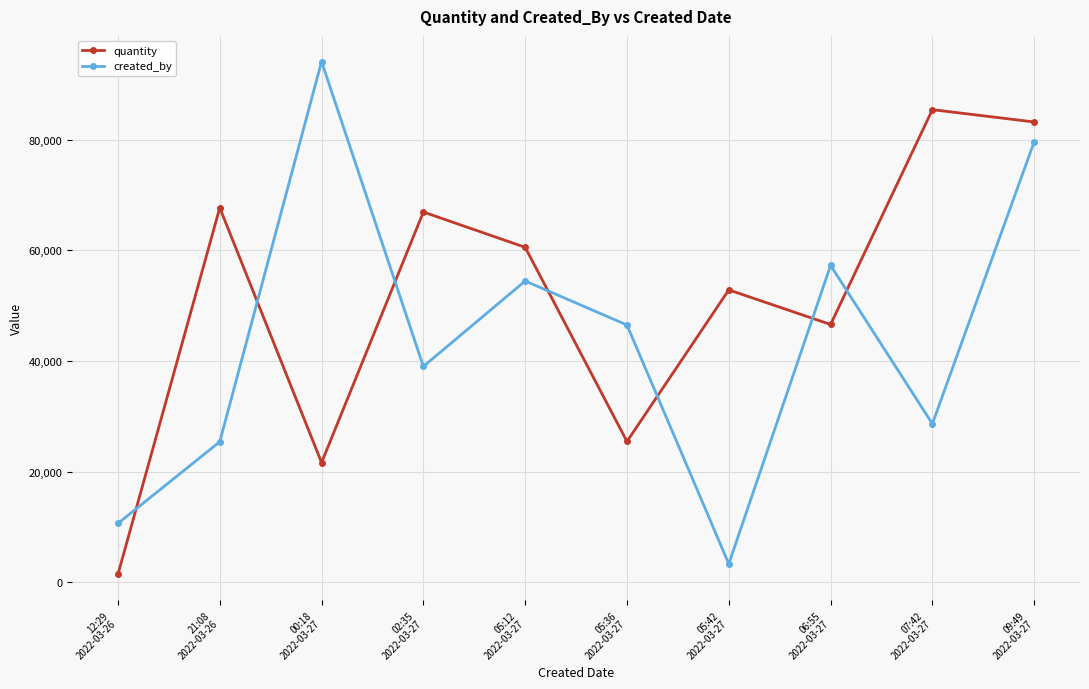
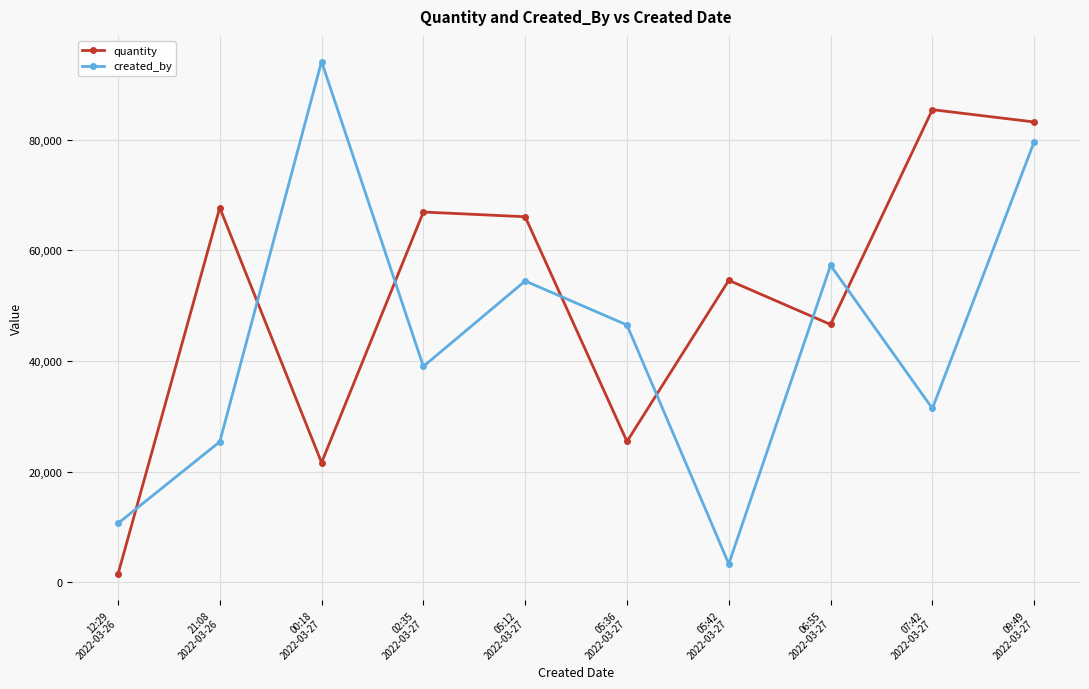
  {
    "quantity": {
      "12:29 2022-03-26": "1,000",
      "21:08 2022-03-26": "68,000",
      "00:18 2022-03-27": "22,000",
      "02:35 2022-03-27": "67,000",
-     "05:12 2022-03-27": "61,000",
+     "05:12 2022-03-27": "66,000",
      "05:36 2022-03-27": "25,000",
-     "05:42 2022-03-27": "53,000",
+     "05:42 2022-03-27": "55,000",
      "06:55 2022-03-27": "47,000",
      "07:42 2022-03-27": "85,000",
      "09:49 2022-03-27": "83,000"
    },
    "created_by": {
      "12:29 2022-03-26": "11,000",
      "21:08 2022-03-26": "25,000",
      "00:18 2022-03-27": "94,000",
      "02:35 2022-03-27": "39,000",
      "05:12 2022-03-27": "54,000",
      "05:36 2022-03-27": "47,000",
      "05:42 2022-03-27": "3,000",
      "06:55 2022-03-27": "57,000",
-     "07:42 2022-03-27": "29,000",
+     "07:42 2022-03-27": "31,000",
      "09:49 2022-03-27": "80,000"
    }
  }
